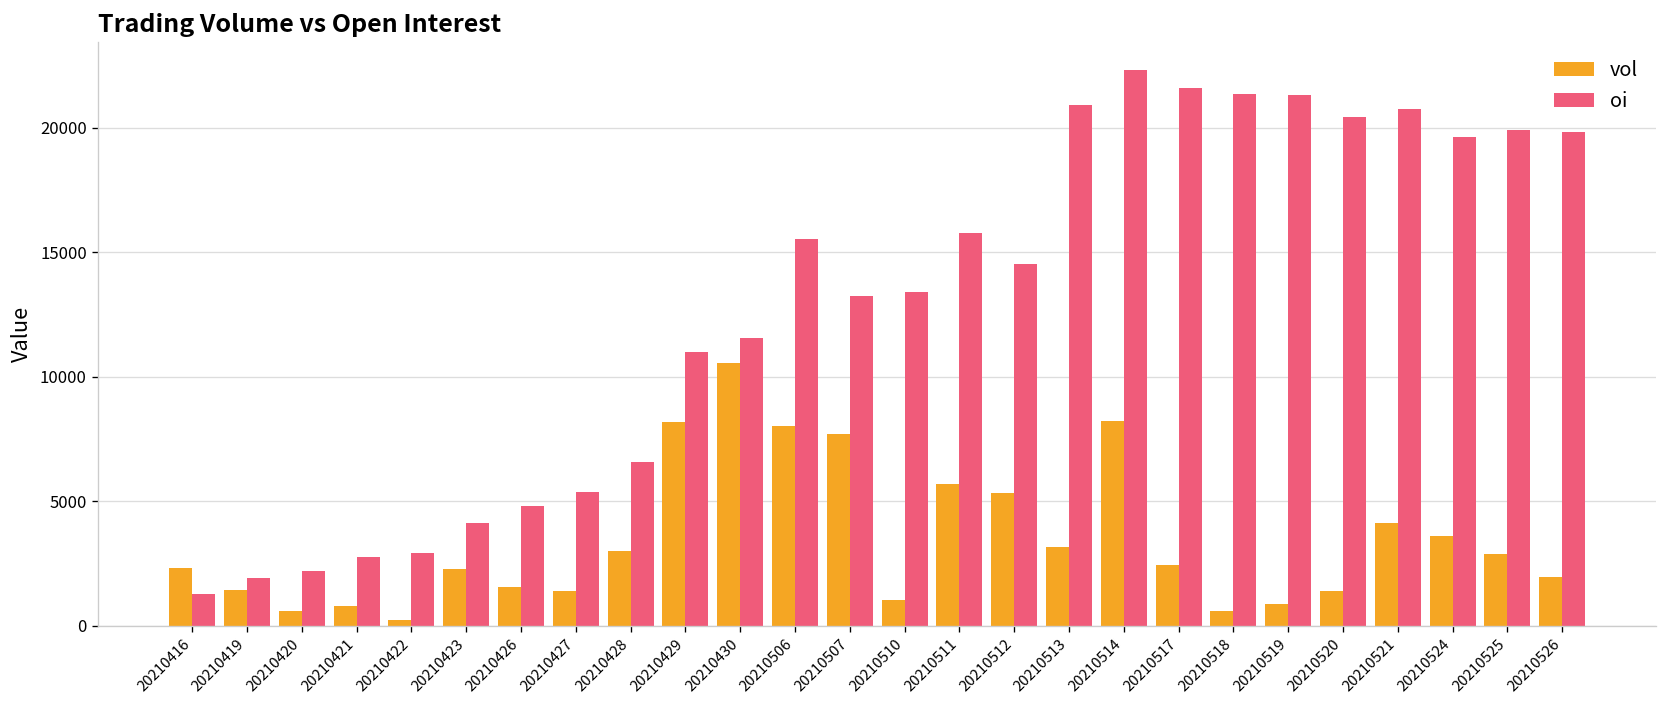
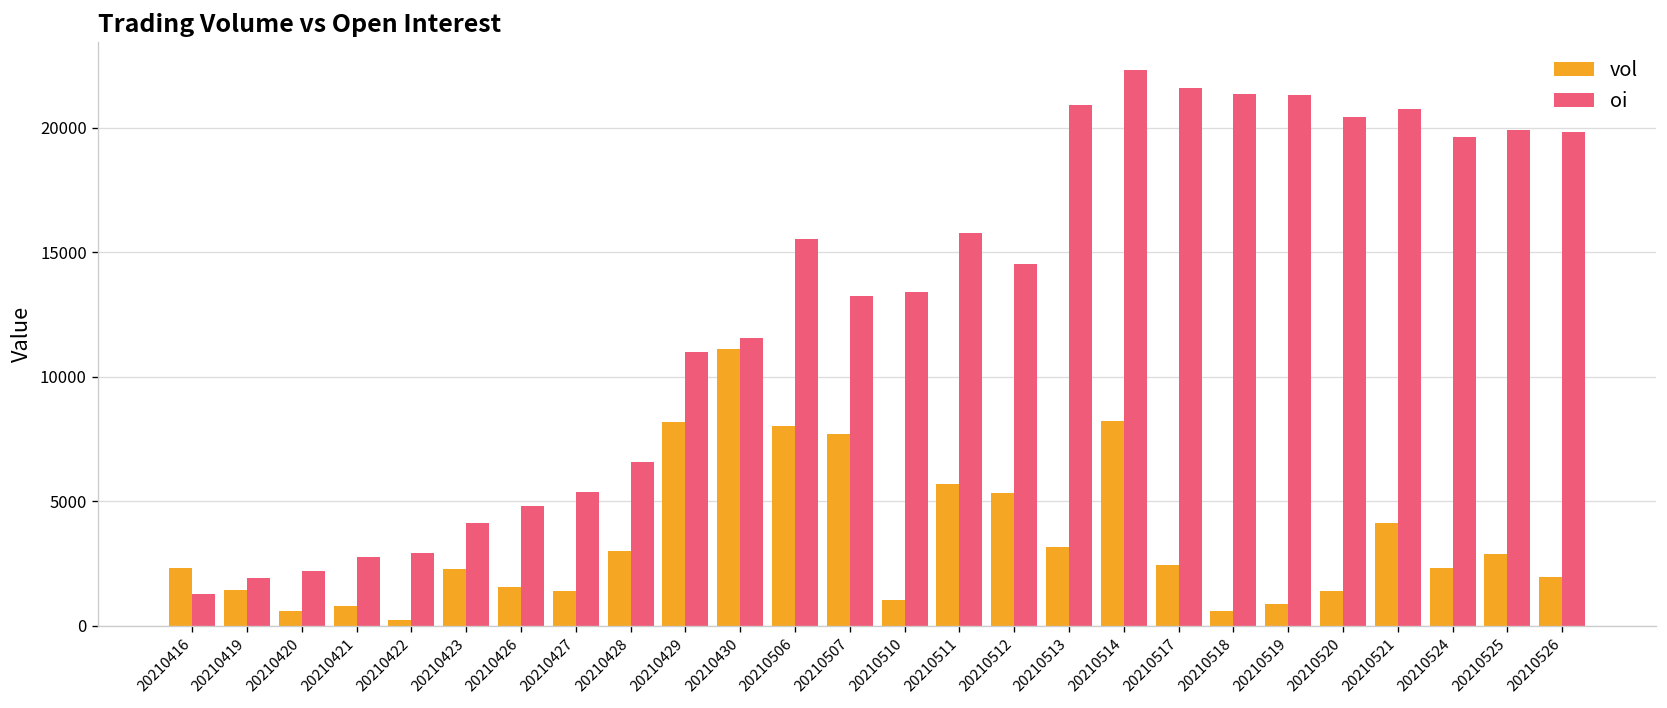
  {
    "vol": {
      "20210416": 2300,
      "20210419": 1400,
      "20210420": 600,
      "20210421": 800,
      "20210422": 200,
      "20210423": 2300,
      "20210426": 1600,
      "20210427": 1400,
      "20210428": 3000,
      "20210429": 8200,
-     "20210430": 10600,
+     "20210430": 11100,
      "20210506": 8000,
      "20210507": 7700,
      "20210510": 1000,
      "20210511": 5700,
      "20210512": 5300,
      "20210513": 3200,
      "20210514": 8200,
      "20210517": 2500,
      "20210518": 600,
      "20210519": 900,
      "20210520": 1400,
      "20210521": 4100,
-     "20210524": 3600,
+     "20210524": 2300,
      "20210525": 2900,
      "20210526": 1900
    },
    "oi": {
      "20210416": 1300,
      "20210419": 1900,
      "20210420": 2200,
      "20210421": 2800,
      "20210422": 2900,
      "20210423": 4100,
      "20210426": 4800,
      "20210427": 5400,
      "20210428": 6600,
      "20210429": 11000,
      "20210430": 11600,
      "20210506": 15600,
      "20210507": 13200,
      "20210510": 13400,
      "20210511": 15800,
      "20210512": 14500,
      "20210513": 20900,
      "20210514": 22300,
      "20210517": 21600,
      "20210518": 21400,
      "20210519": 21300,
      "20210520": 20400,
      "20210521": 20700,
      "20210524": 19600,
      "20210525": 19900,
      "20210526": 19900
    }
  }
